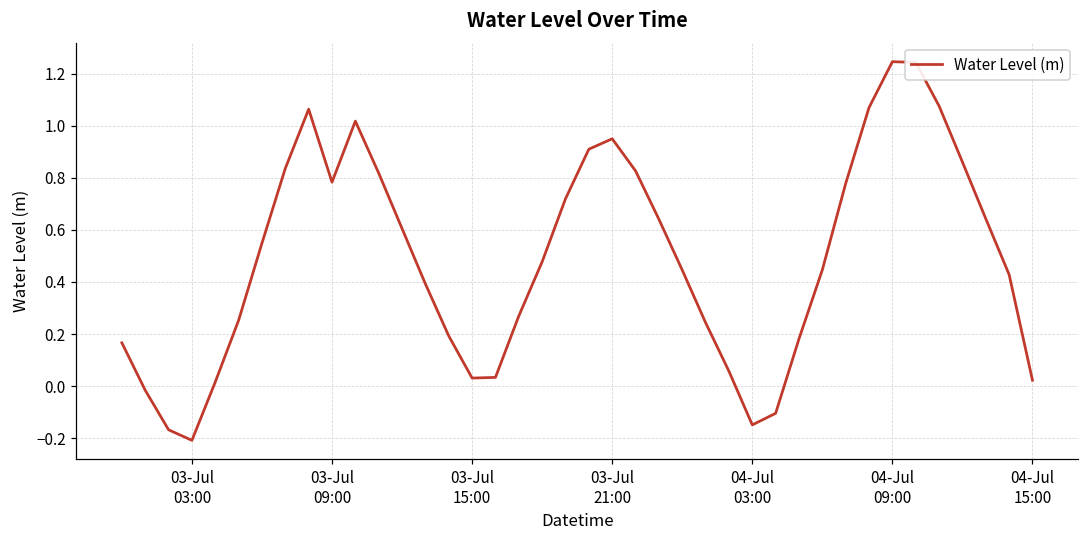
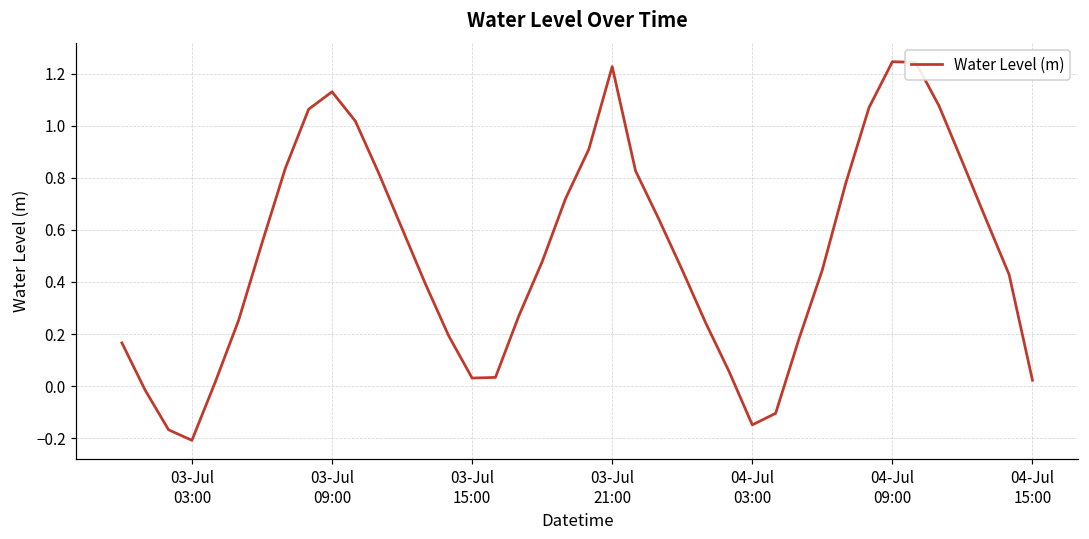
  {
    "03-Jul 03:00": -0.21,
-   "03-Jul 09:00": 0.78,
+   "03-Jul 09:00": 1.13,
    "03-Jul 15:00": 0.03,
-   "03-Jul 21:00": 0.95,
+   "03-Jul 21:00": 1.23,
    "04-Jul 03:00": -0.15,
    "04-Jul 09:00": 1.25,
    "04-Jul 15:00": 0.02
  }
